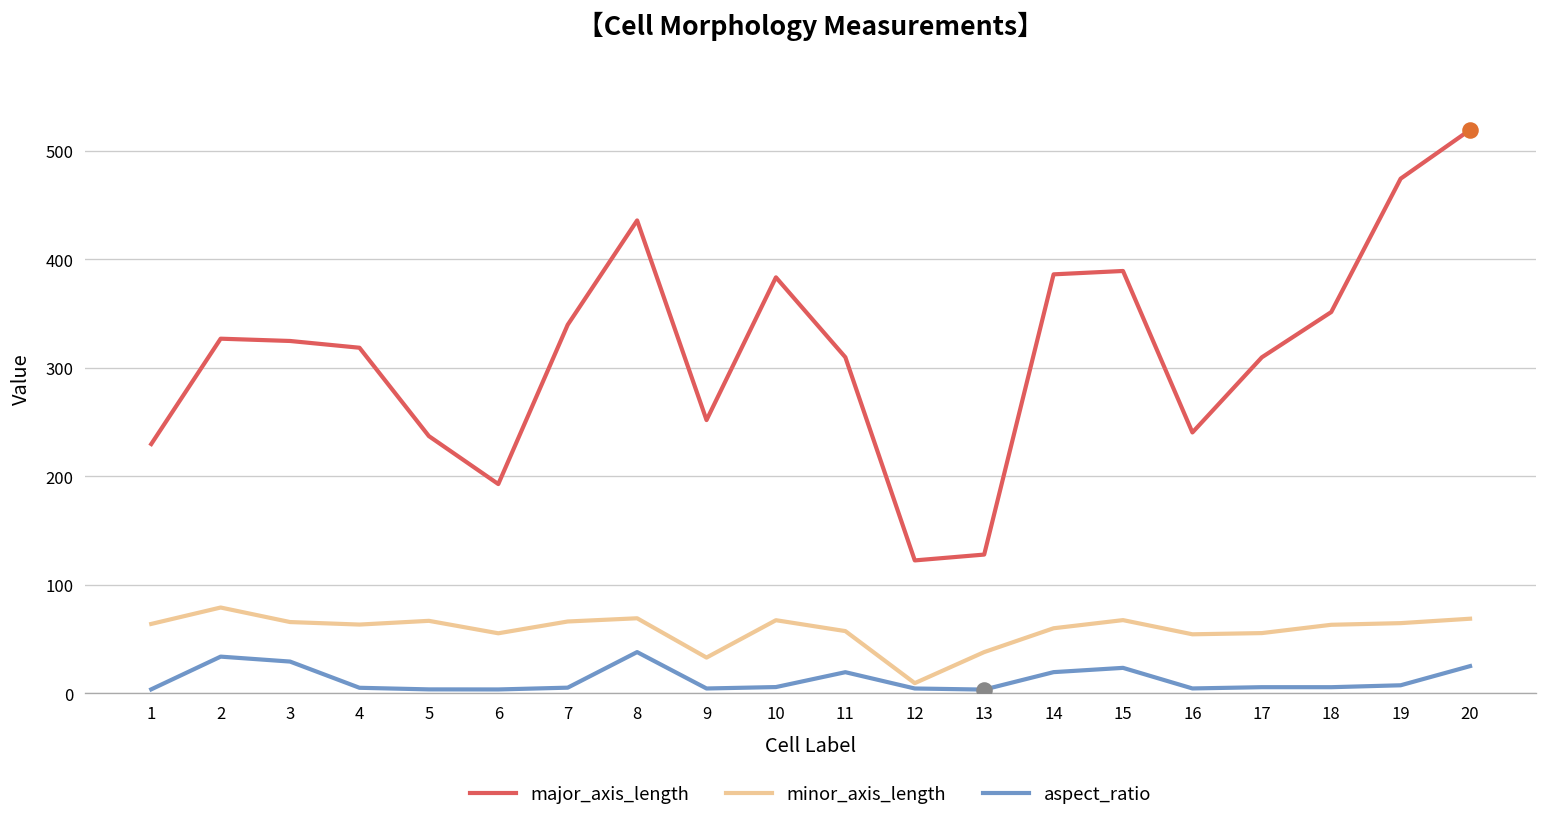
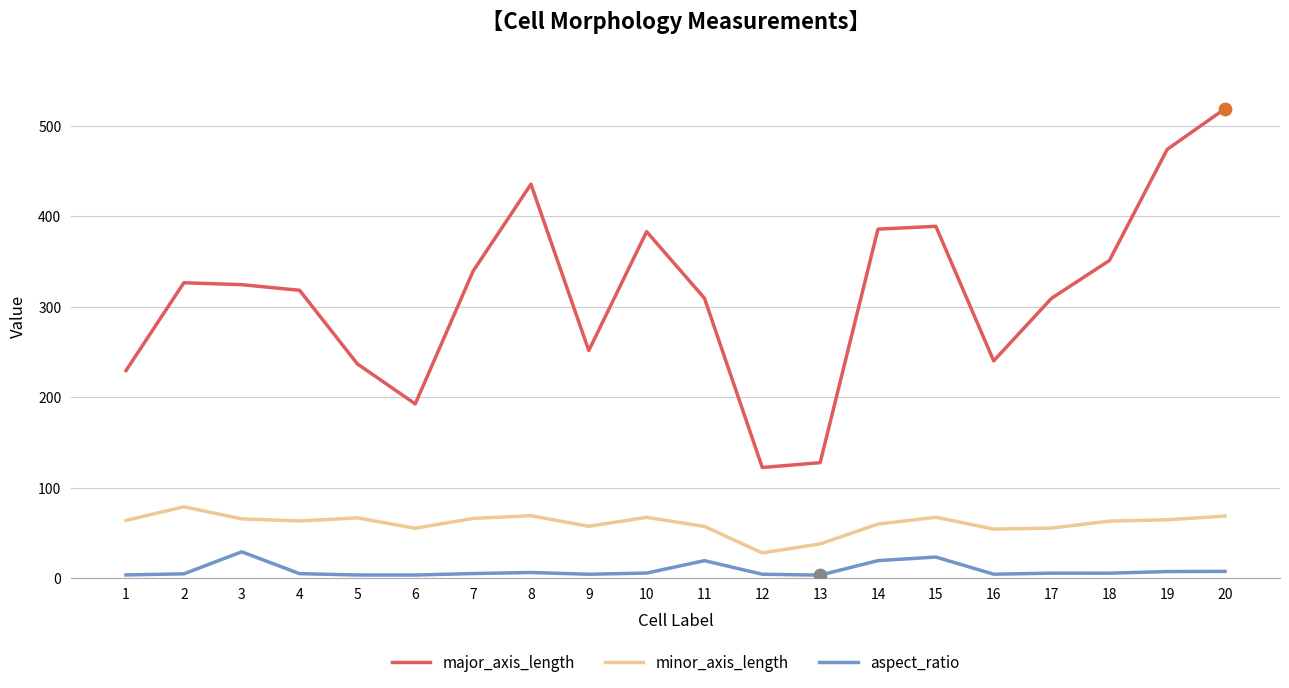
  {
    "minor_axis_length": {
      "1": 60,
      "2": 80,
      "3": 70,
      "4": 60,
      "5": 70,
      "6": 60,
      "7": 70,
      "8": 70,
-     "9": 30,
+     "9": 60,
      "10": 70,
      "11": 60,
-     "12": 10,
+     "12": 30,
      "13": 40,
      "14": 60,
      "15": 70,
      "16": 50,
      "17": 60,
      "18": 60,
      "19": 60,
      "20": 70
    },
    "aspect_ratio": {
      "1": 0,
-     "2": 30,
+     "2": 0,
      "3": 30,
      "4": 10,
      "5": 0,
      "6": 0,
      "7": 10,
-     "8": 40,
+     "8": 10,
      "9": 0,
      "10": 10,
      "11": 20,
      "12": 0,
      "14": 20,
      "15": 20,
      "16": 0,
      "17": 10,
      "18": 10,
      "19": 10,
-     "20": 30
+     "20": 10
    }
  }
